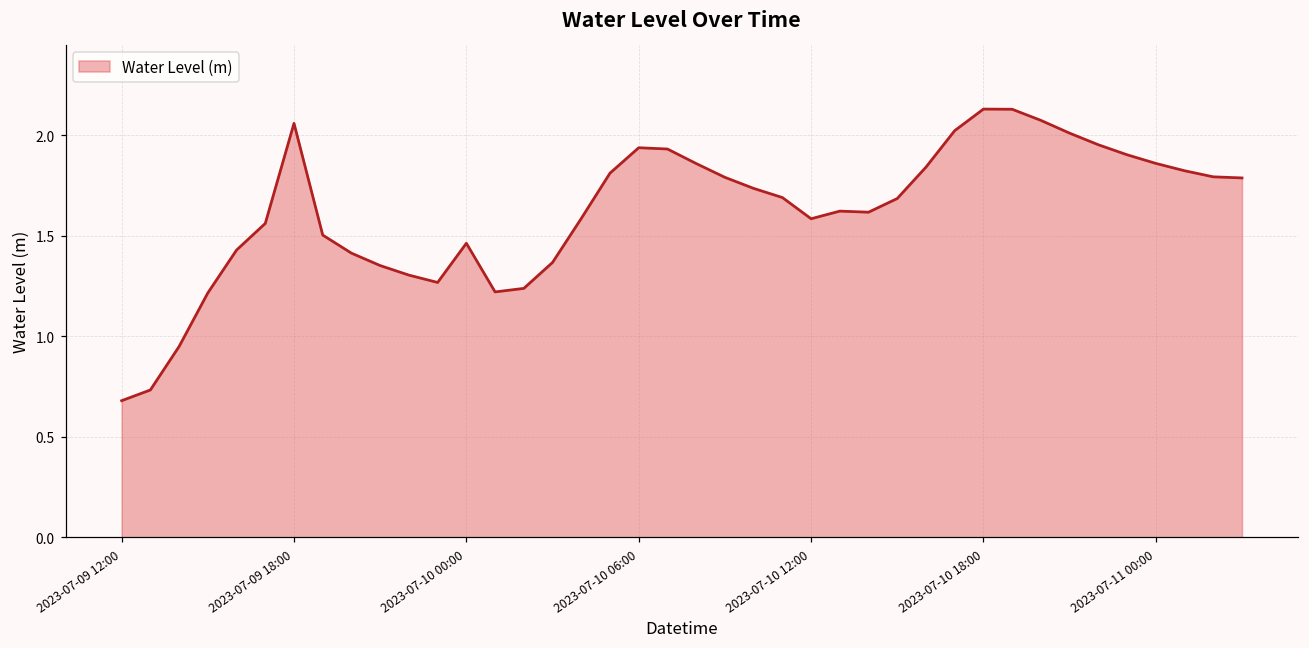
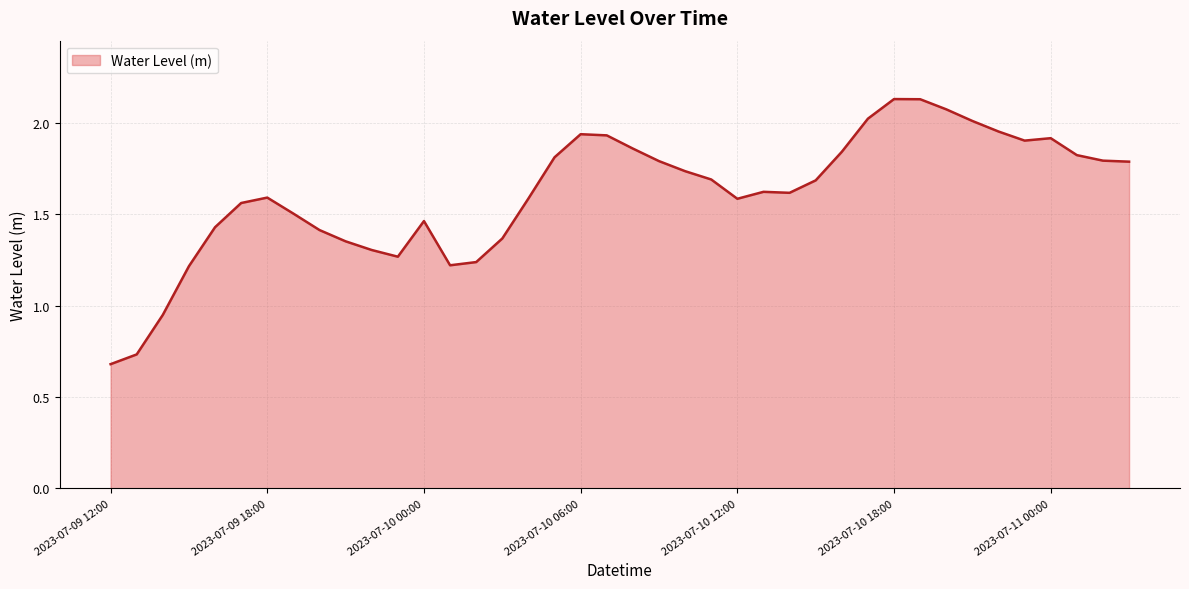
  {
    "2023-07-09 12:00": 0.68,
-   "2023-07-09 18:00": 2.06,
+   "2023-07-09 18:00": 1.59,
    "2023-07-10 00:00": 1.46,
    "2023-07-10 06:00": 1.94,
    "2023-07-10 12:00": 1.58,
    "2023-07-10 18:00": 2.13,
-   "2023-07-11 00:00": 1.86
+   "2023-07-11 00:00": 1.92
  }
